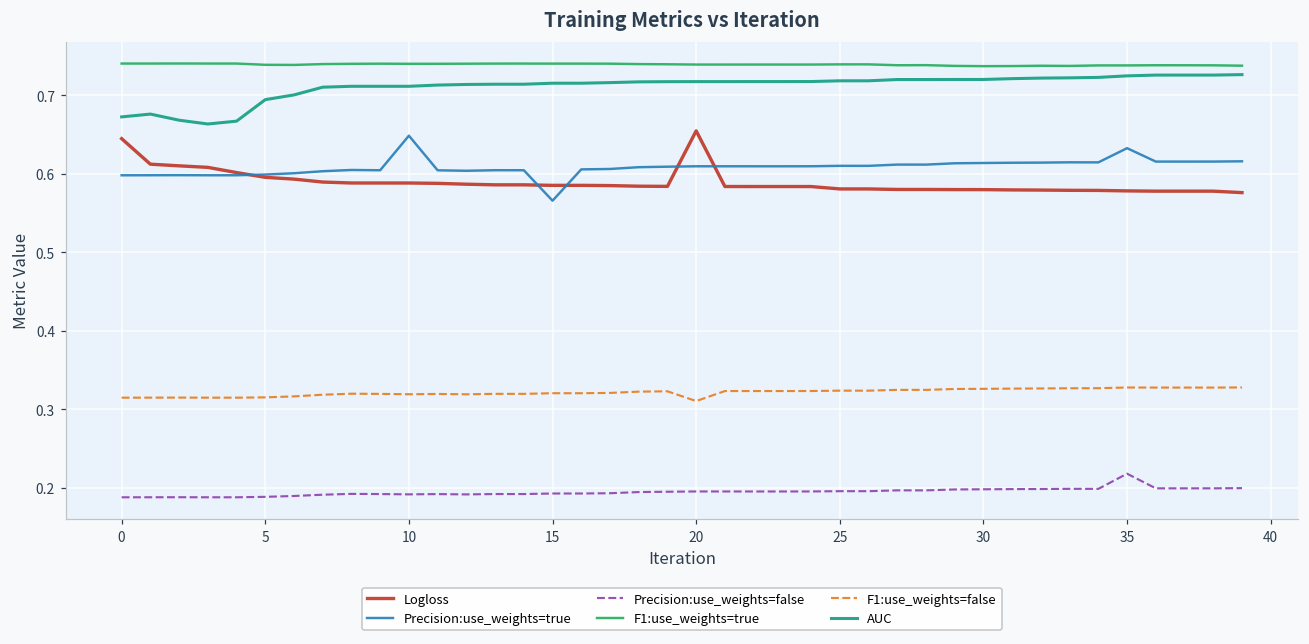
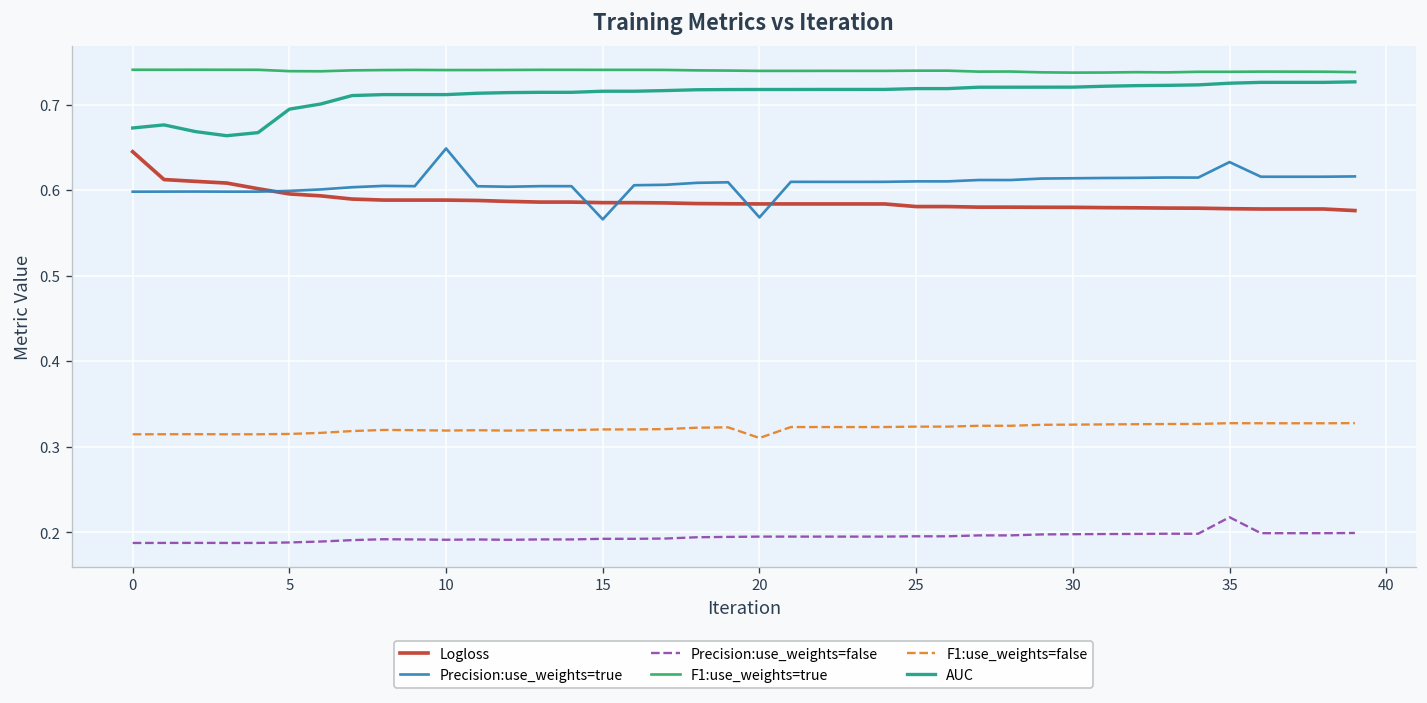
  {
    "Logloss": {
      "0": 0.64,
      "10": 0.59,
      "15": 0.59,
-     "20": 0.65,
+     "20": 0.58,
      "25": 0.58,
      "30": 0.58,
      "35": 0.58
    },
    "Precision:use_weights=true": {
      "0": 0.60,
      "10": 0.65,
      "15": 0.57,
-     "20": 0.61,
+     "20": 0.57,
      "25": 0.61,
      "30": 0.61,
      "35": 0.63
    },
    "Precision:use_weights=false": {
      "0": 0.19,
      "5": 0.19,
      "10": 0.19,
      "15": 0.19,
      "20": 0.20,
      "25": 0.20,
      "30": 0.20,
      "35": 0.22
    },
    "F1:use_weights=false": {
      "0": 0.31,
      "5": 0.32,
      "10": 0.32,
      "15": 0.32,
      "20": 0.31,
      "25": 0.32,
      "30": 0.33,
      "35": 0.33
    }
  }
